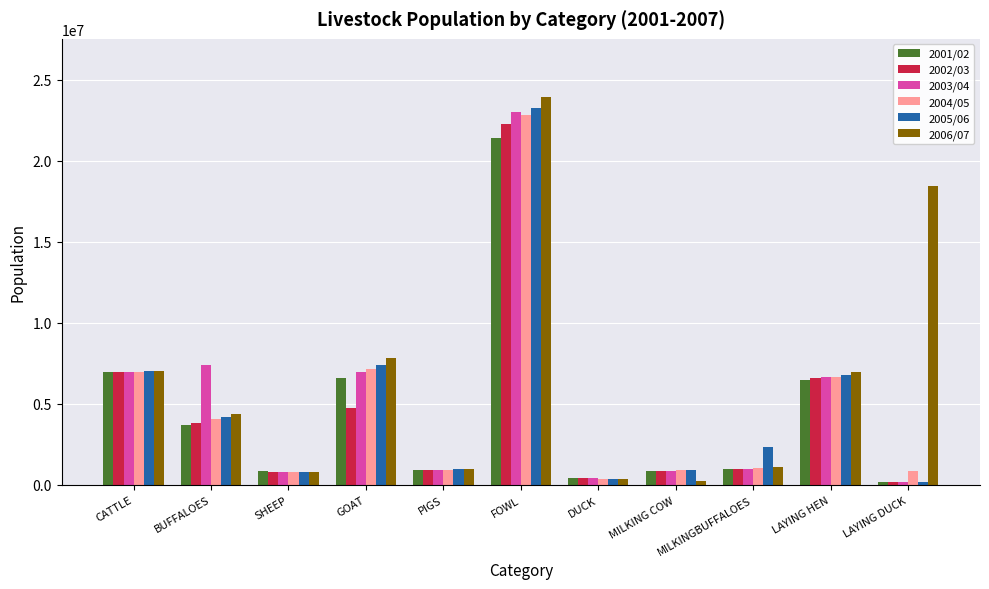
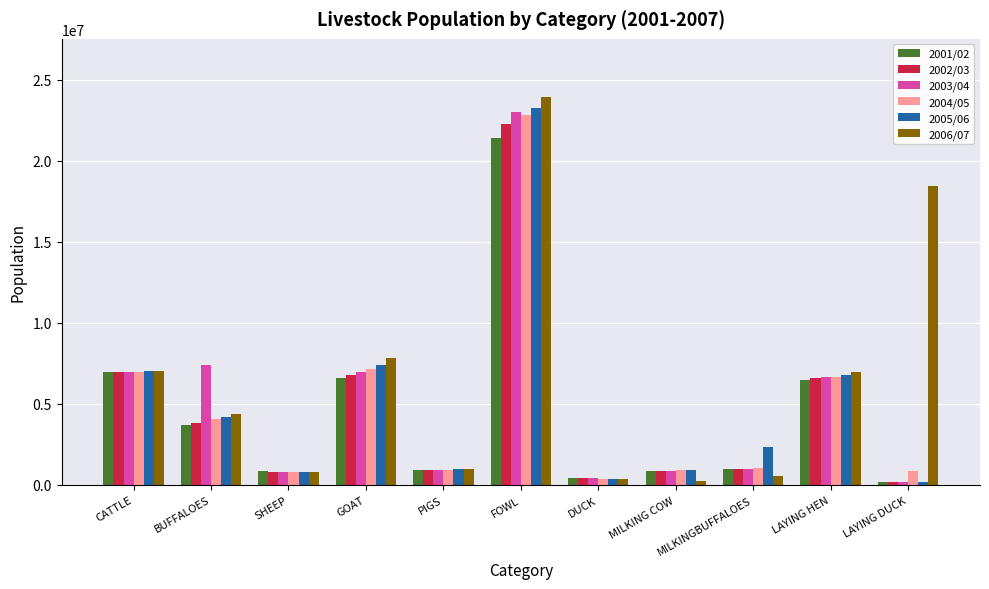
  {
    "2001/02": {
      "CATTLE": 7000000,
      "BUFFALOES": 3700000,
      "SHEEP": 800000,
      "GOAT": 6600000,
      "PIGS": 900000,
      "FOWL": 21400000,
      "DUCK": 400000,
      "MILKING COW": 900000,
      "MILKINGBUFFALOES": 1000000,
      "LAYING HEN": 6500000,
      "LAYING DUCK": 200000
    },
    "2002/03": {
      "CATTLE": 7000000,
      "BUFFALOES": 3800000,
      "SHEEP": 800000,
-     "GOAT": 4800000,
+     "GOAT": 6800000,
      "PIGS": 900000,
      "FOWL": 22300000,
      "DUCK": 400000,
      "MILKING COW": 900000,
      "MILKINGBUFFALOES": 1000000,
      "LAYING HEN": 6600000,
      "LAYING DUCK": 200000
    },
    "2003/04": {
      "CATTLE": 7000000,
      "BUFFALOES": 7400000,
      "SHEEP": 800000,
      "GOAT": 7000000,
      "PIGS": 900000,
      "FOWL": 23000000,
      "DUCK": 400000,
      "MILKING COW": 900000,
      "MILKINGBUFFALOES": 1000000,
      "LAYING HEN": 6700000,
      "LAYING DUCK": 200000
    },
    "2004/05": {
      "CATTLE": 7000000,
      "BUFFALOES": 4100000,
      "SHEEP": 800000,
      "GOAT": 7200000,
      "PIGS": 900000,
      "FOWL": 22800000,
      "DUCK": 400000,
      "MILKING COW": 900000,
      "MILKINGBUFFALOES": 1100000,
      "LAYING HEN": 6600000,
      "LAYING DUCK": 900000
    },
    "2005/06": {
      "CATTLE": 7000000,
      "BUFFALOES": 4200000,
      "SHEEP": 800000,
      "GOAT": 7400000,
      "PIGS": 1000000,
      "FOWL": 23200000,
      "DUCK": 400000,
      "MILKING COW": 900000,
      "MILKINGBUFFALOES": 2300000,
      "LAYING HEN": 6800000,
      "LAYING DUCK": 200000
    },
    "2006/07": {
      "CATTLE": 7000000,
      "BUFFALOES": 4400000,
      "SHEEP": 800000,
      "GOAT": 7800000,
      "PIGS": 1000000,
      "FOWL": 23900000,
      "DUCK": 400000,
      "MILKING COW": 300000,
-     "MILKINGBUFFALOES": 1100000,
+     "MILKINGBUFFALOES": 500000,
      "LAYING HEN": 7000000,
      "LAYING DUCK": 18400000
    }
  }
